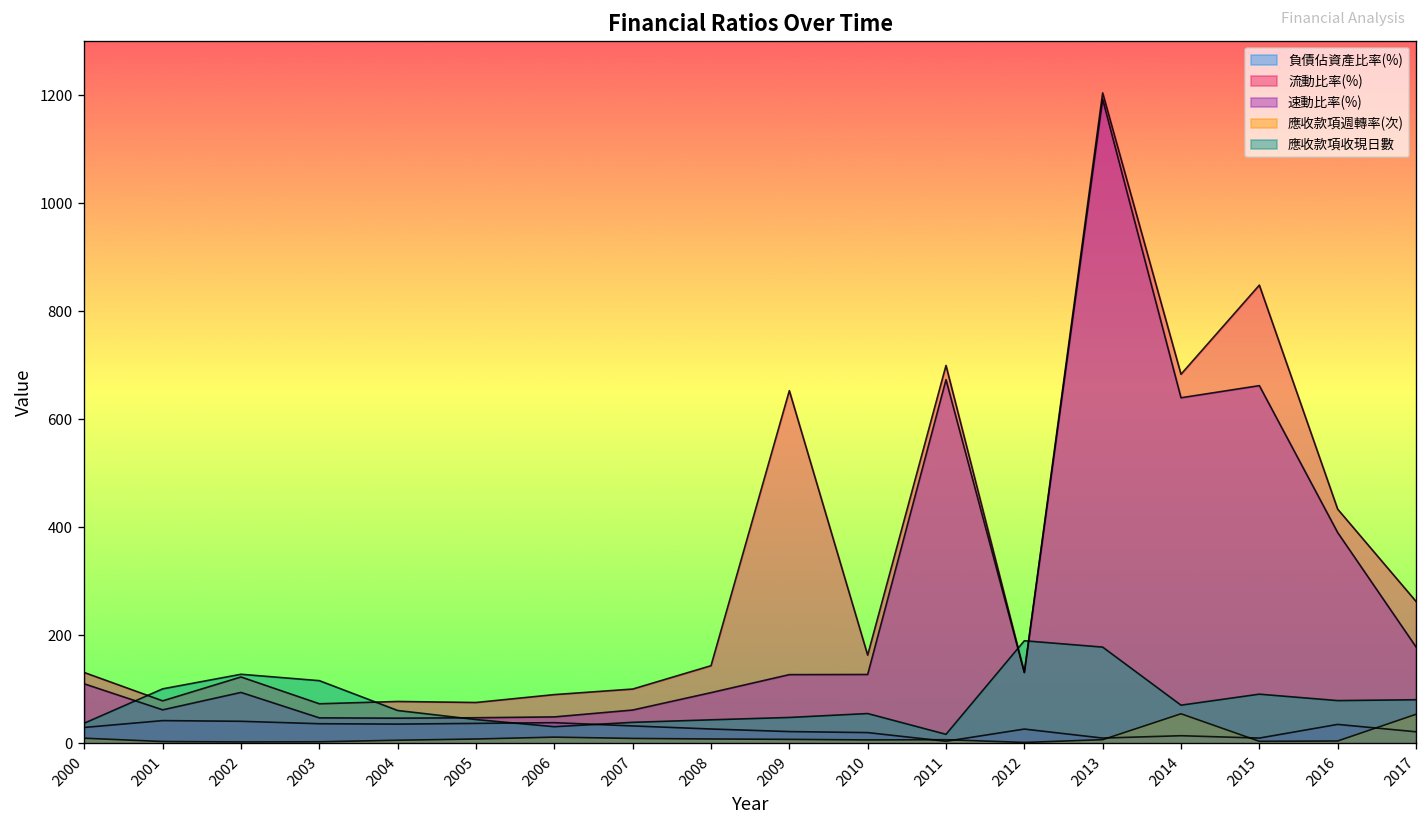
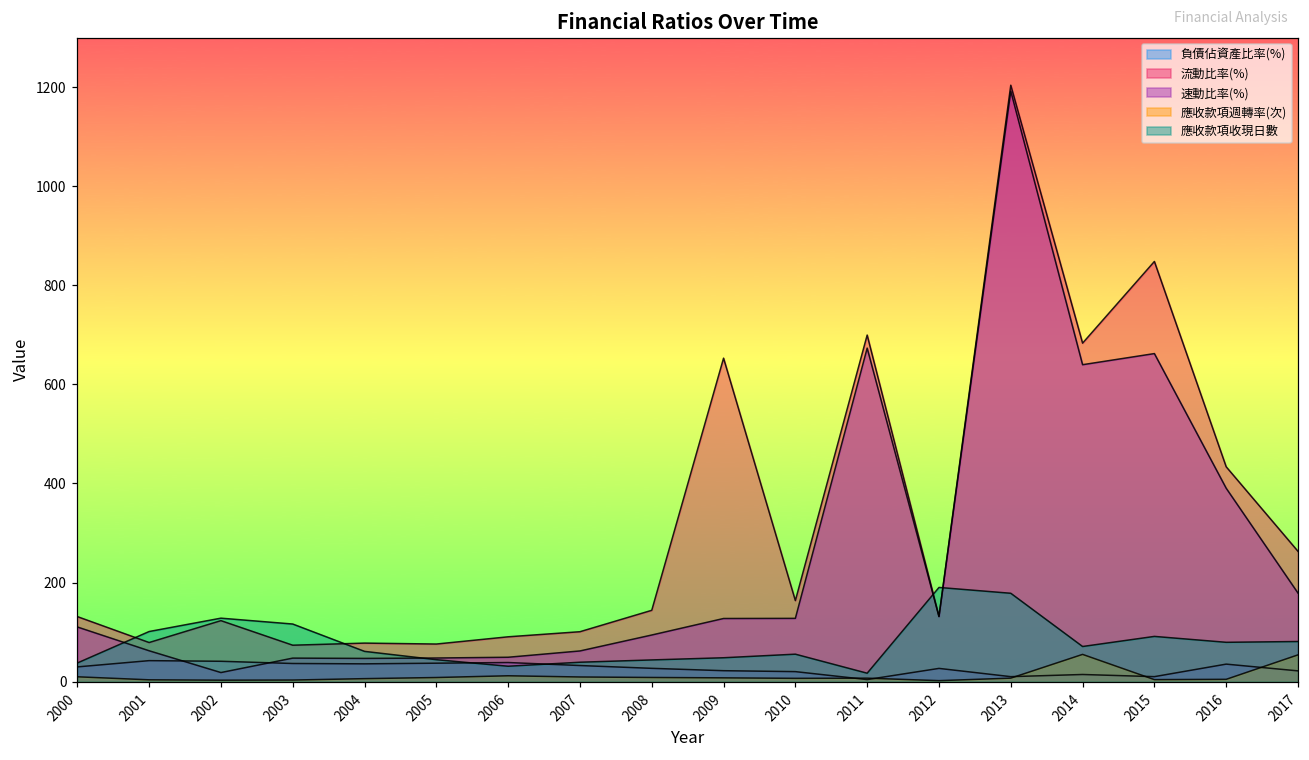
  {
    "負債佔資產比率(%)": {
      "2000": 30,
      "2001": 40,
      "2002": 40,
      "2003": 40,
      "2004": 40,
      "2005": 40,
      "2006": 40,
      "2007": 30,
      "2008": 30,
      "2009": 20,
      "2010": 20,
      "2012": 30,
      "2014": 10,
      "2015": 10,
      "2016": 40,
      "2017": 20
    },
    "流動比率(%)": {
      "2000": 130,
      "2001": 80,
      "2003": 70,
      "2004": 80,
      "2005": 80,
      "2006": 90,
      "2007": 100,
      "2008": 140,
      "2009": 650,
      "2010": 160,
      "2011": 700,
      "2013": 1200,
      "2014": 680,
      "2015": 850,
      "2016": 430,
      "2017": 260
    },
    "速動比率(%)": {
      "2000": 110,
      "2001": 60,
-     "2002": 90,
+     "2002": 20,
      "2003": 50,
      "2004": 50,
      "2006": 50,
      "2007": 60,
      "2008": 90,
      "2009": 130,
      "2010": 130,
      "2011": 670,
      "2013": 1190,
      "2014": 640,
      "2015": 660,
      "2016": 390,
      "2017": 180
    },
    "應收款項週轉率(次)": {
      "2000": 10,
      "2001": 0,
      "2002": 0,
      "2003": 0,
      "2004": 10,
      "2005": 10,
      "2006": 10,
      "2007": 10,
      "2008": 10,
      "2009": 10,
      "2010": 10,
      "2012": 0,
      "2014": 50,
      "2015": 0,
      "2016": 0,
      "2017": 50
    },
    "應收款項收現日數": {
      "2000": 40,
      "2001": 100,
      "2003": 120,
      "2004": 60,
      "2006": 30,
      "2007": 40,
      "2008": 40,
      "2009": 50,
      "2010": 60,
      "2011": 20,
      "2012": 190,
      "2013": 180,
      "2014": 70,
      "2015": 90,
      "2016": 80,
      "2017": 80
    }
  }
